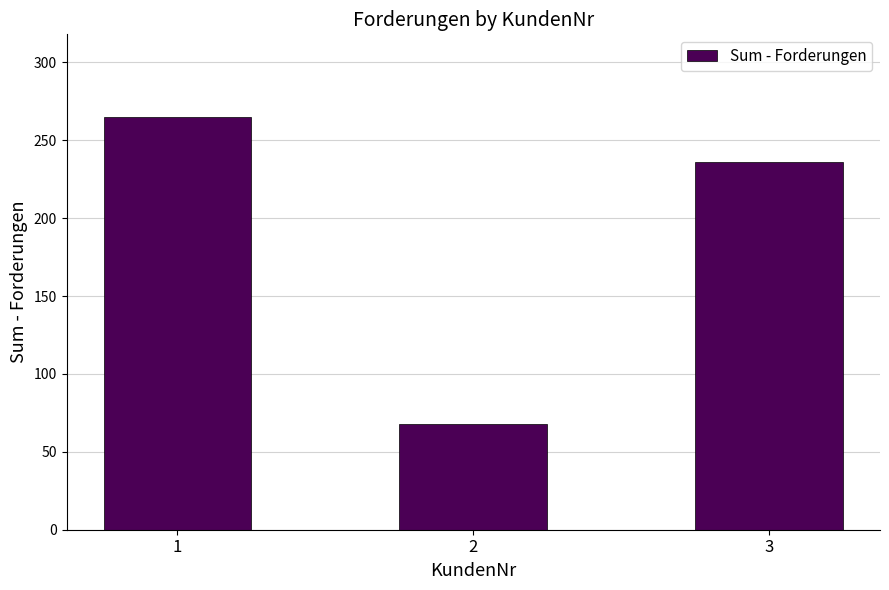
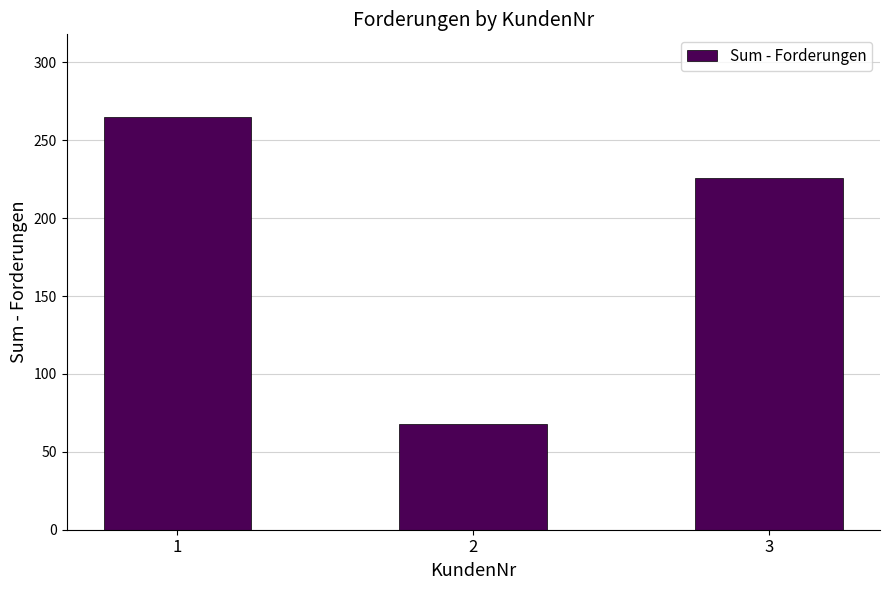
  {
    "1": 265,
    "2": 68,
-   "3": 236
+   "3": 226
  }
